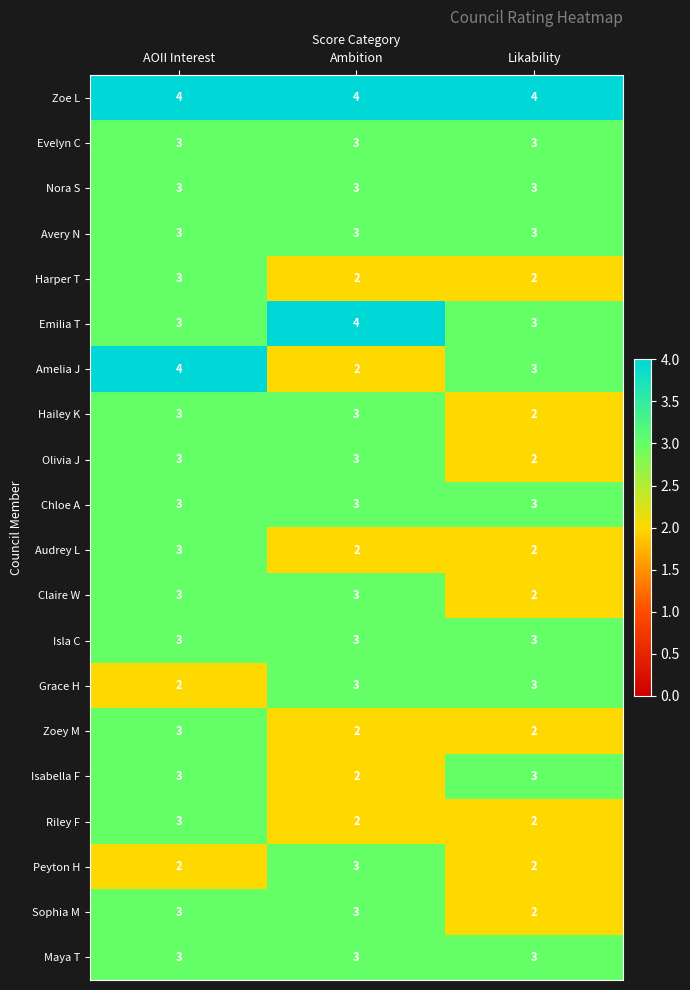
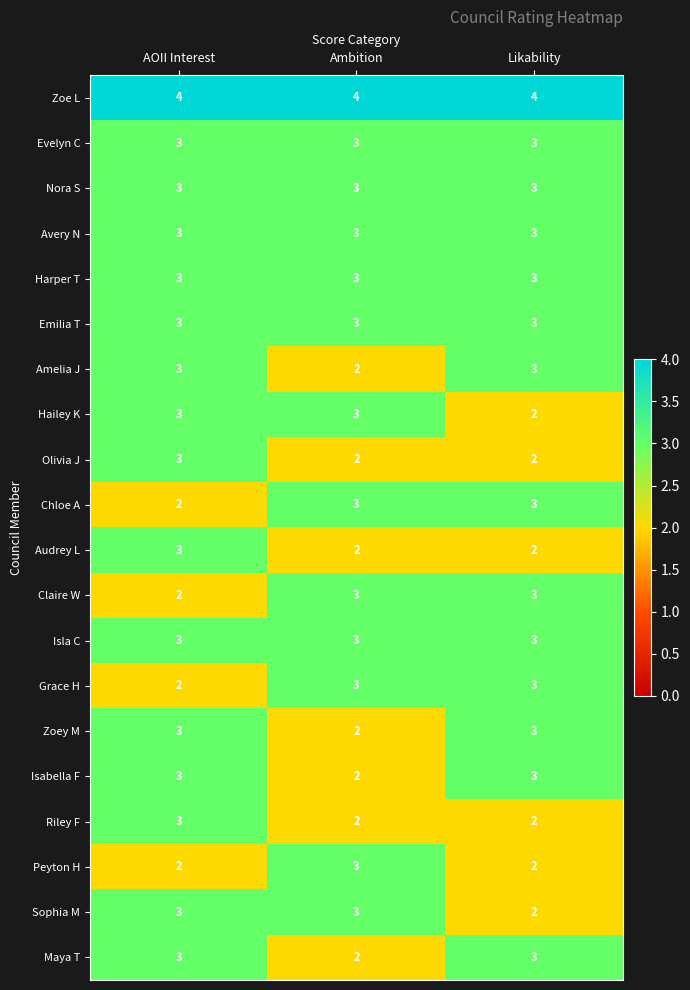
  {
    "Zoe L": {
      "AOII Interest": 4,
      "Ambition": 4,
      "Likability": 4
    },
    "Evelyn C": {
      "AOII Interest": 3,
      "Ambition": 3,
      "Likability": 3
    },
    "Nora S": {
      "AOII Interest": 3,
      "Ambition": 3,
      "Likability": 3
    },
    "Avery N": {
      "AOII Interest": 3,
      "Ambition": 3,
      "Likability": 3
    },
    "Harper T": {
      "AOII Interest": 3,
-     "Ambition": 2,
-     "Likability": 2
+     "Ambition": 3,
+     "Likability": 3
    },
    "Emilia T": {
      "AOII Interest": 3,
-     "Ambition": 4,
+     "Ambition": 3,
      "Likability": 3
    },
    "Amelia J": {
-     "AOII Interest": 4,
+     "AOII Interest": 3,
      "Ambition": 2,
      "Likability": 3
    },
    "Hailey K": {
      "AOII Interest": 3,
      "Ambition": 3,
      "Likability": 2
    },
    "Olivia J": {
      "AOII Interest": 3,
-     "Ambition": 3,
+     "Ambition": 2,
      "Likability": 2
    },
    "Chloe A": {
-     "AOII Interest": 3,
+     "AOII Interest": 2,
      "Ambition": 3,
      "Likability": 3
    },
    "Audrey L": {
      "AOII Interest": 3,
      "Ambition": 2,
      "Likability": 2
    },
    "Claire W": {
-     "AOII Interest": 3,
+     "AOII Interest": 2,
      "Ambition": 3,
-     "Likability": 2
+     "Likability": 3
    },
    "Isla C": {
      "AOII Interest": 3,
      "Ambition": 3,
      "Likability": 3
    },
    "Grace H": {
      "AOII Interest": 2,
      "Ambition": 3,
      "Likability": 3
    },
    "Zoey M": {
      "AOII Interest": 3,
      "Ambition": 2,
-     "Likability": 2
+     "Likability": 3
    },
    "Isabella F": {
      "AOII Interest": 3,
      "Ambition": 2,
      "Likability": 3
    },
    "Riley F": {
      "AOII Interest": 3,
      "Ambition": 2,
      "Likability": 2
    },
    "Peyton H": {
      "AOII Interest": 2,
      "Ambition": 3,
      "Likability": 2
    },
    "Sophia M": {
      "AOII Interest": 3,
      "Ambition": 3,
      "Likability": 2
    },
    "Maya T": {
      "AOII Interest": 3,
-     "Ambition": 3,
+     "Ambition": 2,
      "Likability": 3
    }
  }
